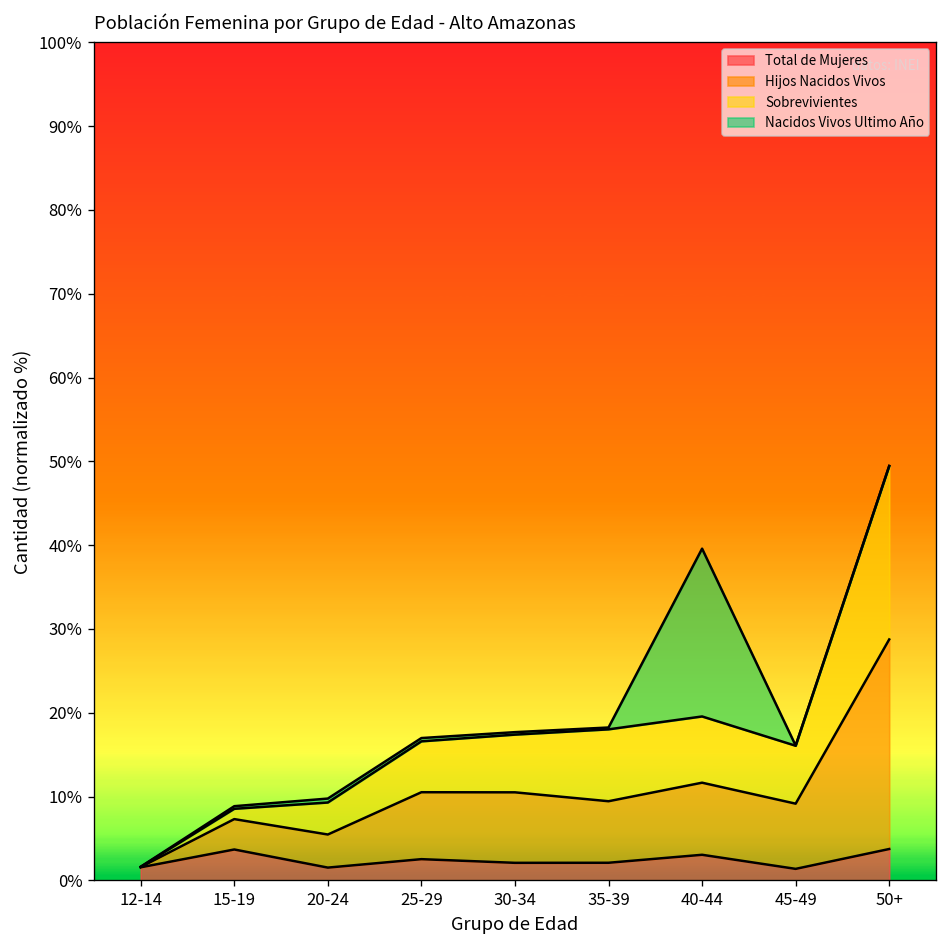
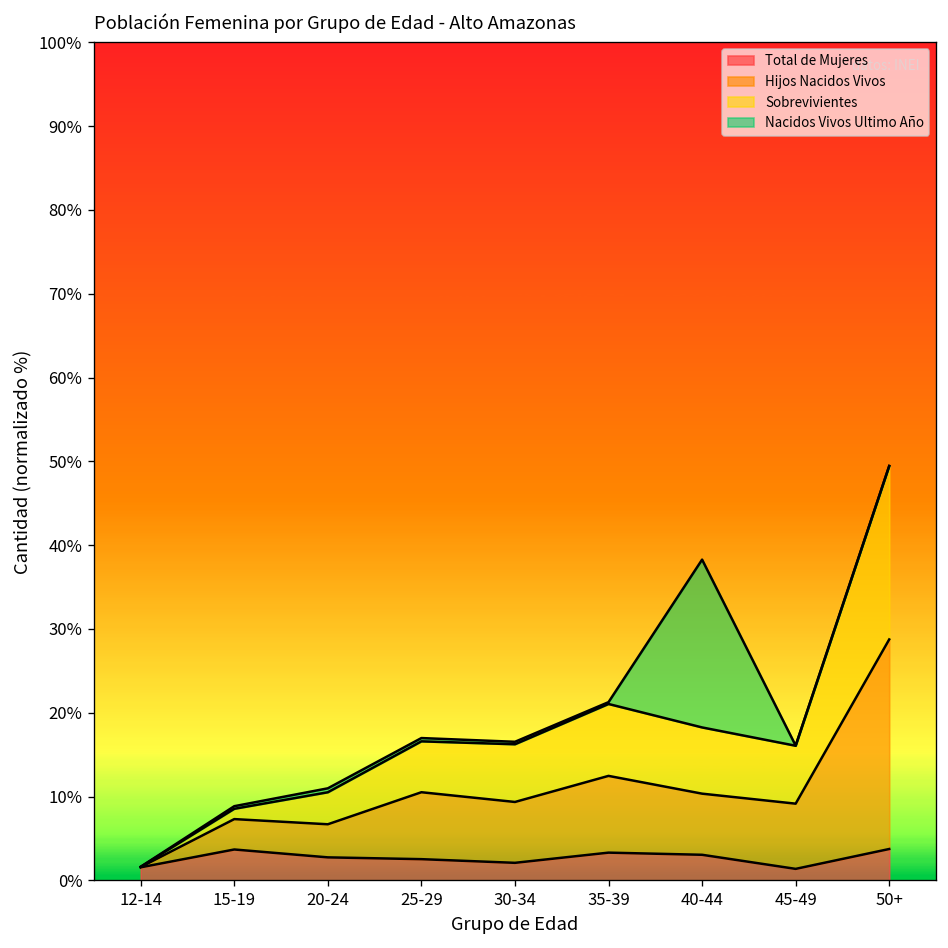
  {
    "Total de Mujeres": {
      "15-19": "4%",
-     "20-24": "2%",
+     "20-24": "3%",
      "25-29": "3%",
      "30-34": "2%",
-     "35-39": "2%",
+     "35-39": "3%",
      "40-44": "3%",
      "45-49": "1%",
      "50+": "4%"
    },
    "Hijos Nacidos Vivos": {
      "15-19": "4%",
      "20-24": "4%",
      "25-29": "8%",
-     "30-34": "8%",
-     "35-39": "7%",
-     "40-44": "9%",
+     "30-34": "7%",
+     "35-39": "9%",
+     "40-44": "7%",
      "45-49": "8%",
      "50+": "25%"
    },
    "Sobrevivientes": {
      "20-24": "4%",
      "25-29": "6%",
      "40-44": "8%"
    },
    "Nacidos Vivos Ultimo Año": {
      "20-24": "0%",
      "25-29": "0%",
      "40-44": "20%"
    }
  }
